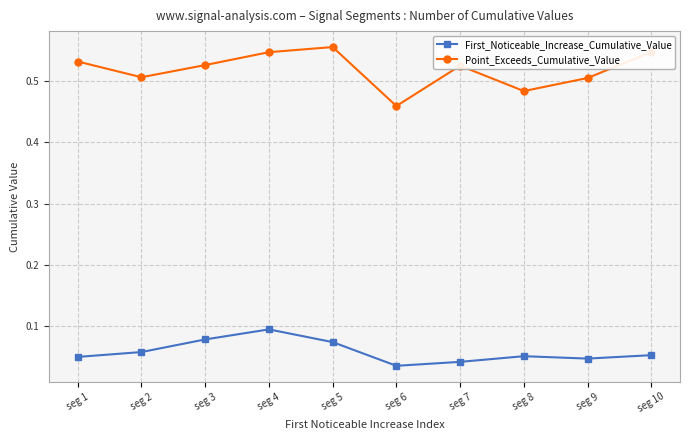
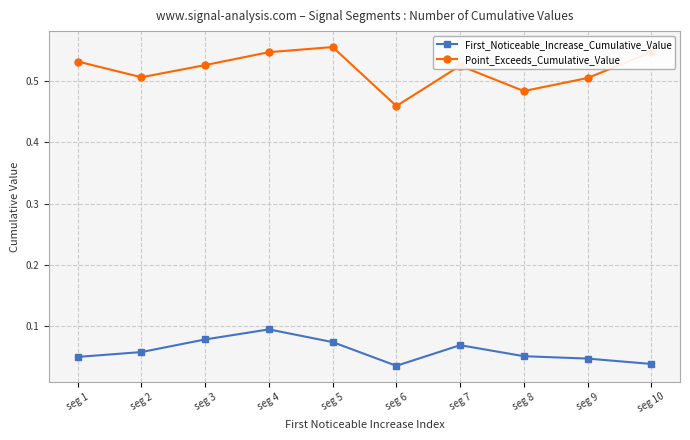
  {
    "First_Noticeable_Increase_Cumulative_Value": {
      "seg 1": 0.05,
      "seg 2": 0.06,
      "seg 3": 0.08,
      "seg 4": 0.09,
      "seg 5": 0.07,
      "seg 6": 0.03,
-     "seg 7": 0.04,
+     "seg 7": 0.07,
      "seg 8": 0.05,
      "seg 9": 0.05,
-     "seg 10": 0.05
+     "seg 10": 0.04
    },
    "Point_Exceeds_Cumulative_Value": {
      "seg 1": 0.53,
      "seg 2": 0.51,
      "seg 3": 0.53,
      "seg 4": 0.55,
      "seg 5": 0.56,
      "seg 6": 0.46,
      "seg 8": 0.48,
      "seg 9": 0.51
    }
  }
